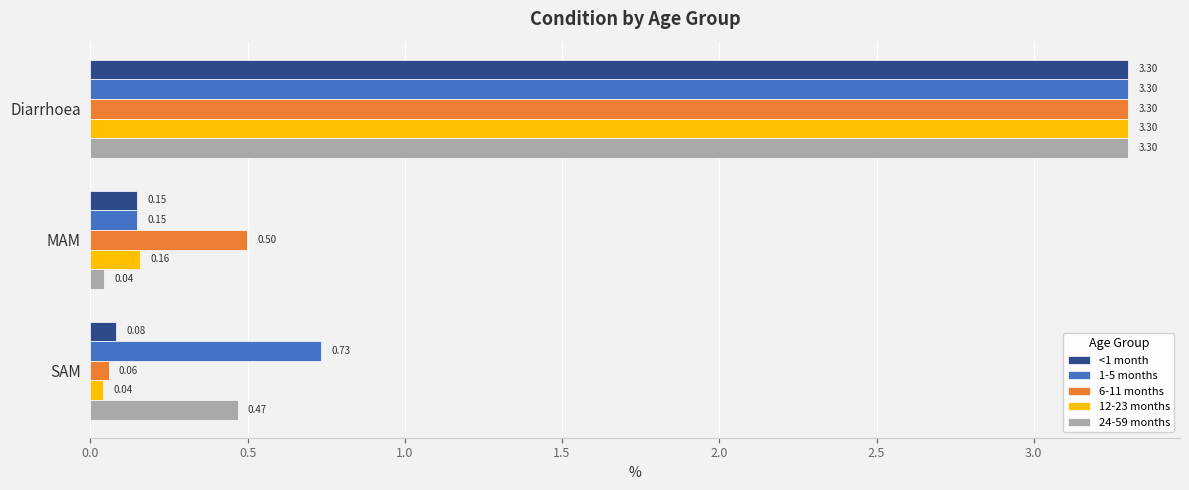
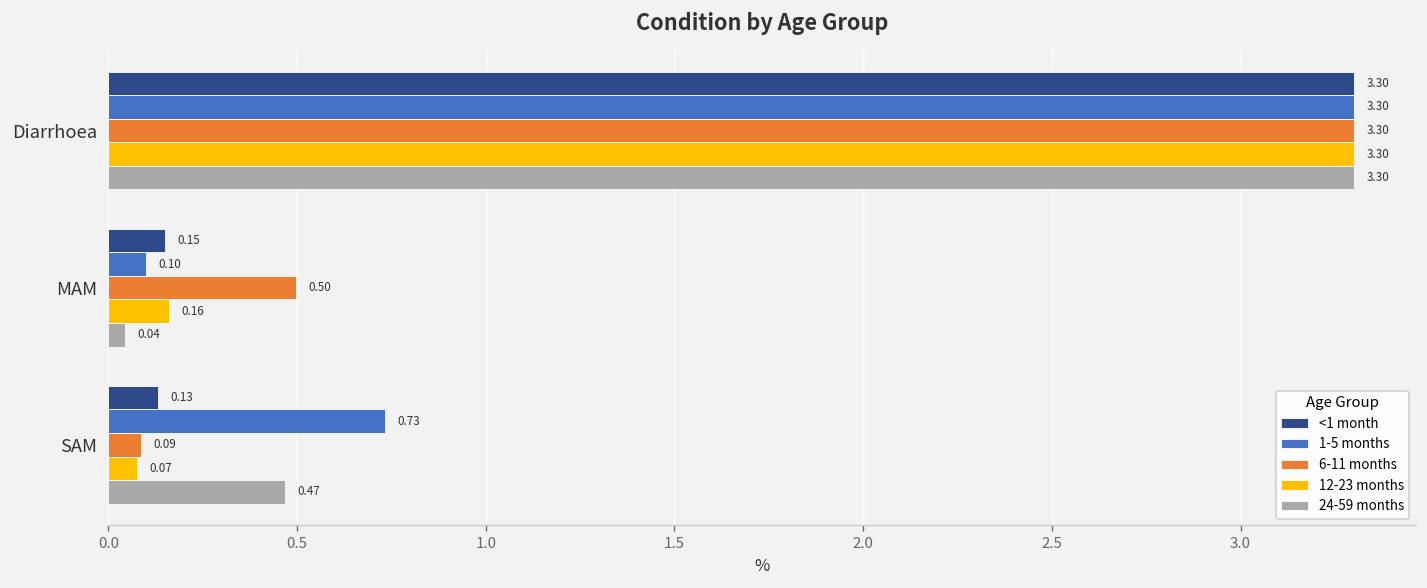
  {
    "<1 month": {
      "Diarrhoea": 3.30,
      "MAM": 0.15,
-     "SAM": 0.08
+     "SAM": 0.13
    },
    "1-5 months": {
      "Diarrhoea": 3.30,
-     "MAM": 0.15,
+     "MAM": 0.10,
      "SAM": 0.73
    },
    "6-11 months": {
      "Diarrhoea": 3.30,
      "MAM": 0.50,
-     "SAM": 0.06
+     "SAM": 0.09
    },
    "12-23 months": {
      "Diarrhoea": 3.30,
      "MAM": 0.16,
-     "SAM": 0.04
+     "SAM": 0.07
    },
    "24-59 months": {
      "Diarrhoea": 3.30,
      "MAM": 0.04,
      "SAM": 0.47
    }
  }
